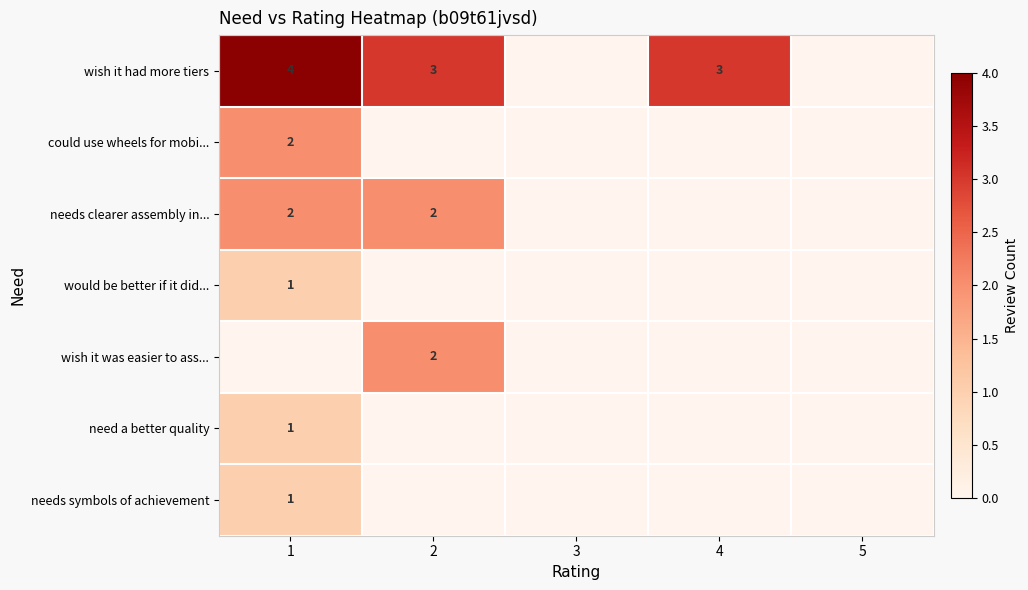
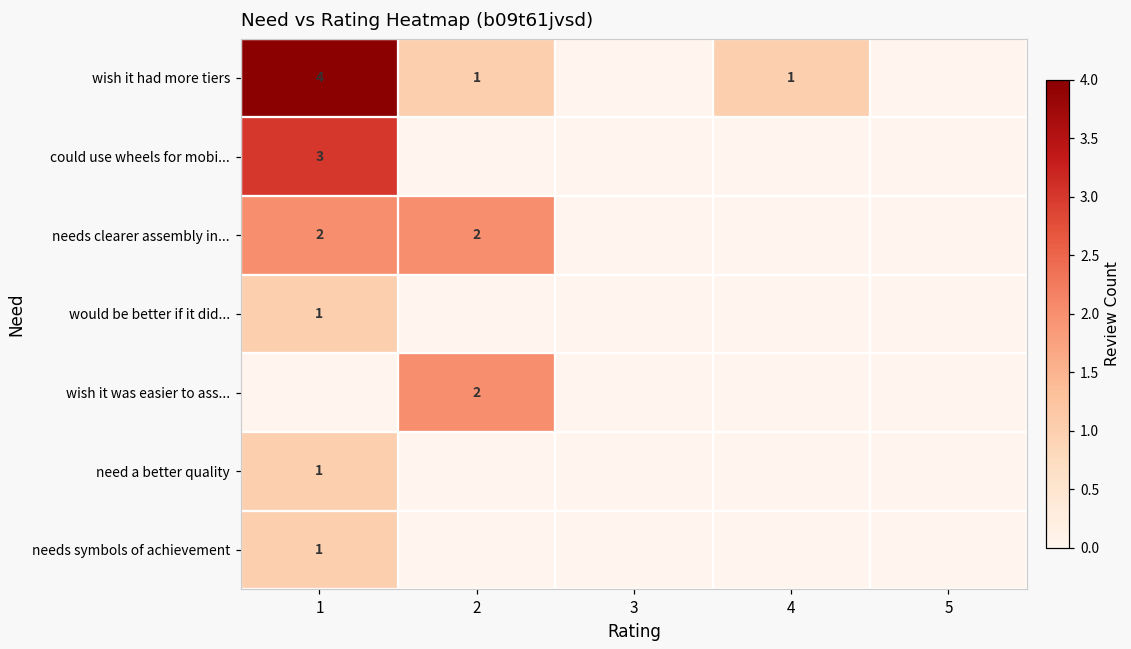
  {
    "wish it had more tiers": {
      "1": 4,
-     "2": 3,
-     "4": 3
+     "2": 1,
+     "4": 1
    },
    "could use wheels for mobi...": {
-     "1": 2
+     "1": 3
    },
    "needs clearer assembly in...": {
      "1": 2,
      "2": 2
    },
    "would be better if it did...": {
      "1": 1
    },
    "wish it was easier to ass...": {
      "2": 2
    },
    "need a better quality": {
      "1": 1
    },
    "needs symbols of achievement": {
      "1": 1
    }
  }
